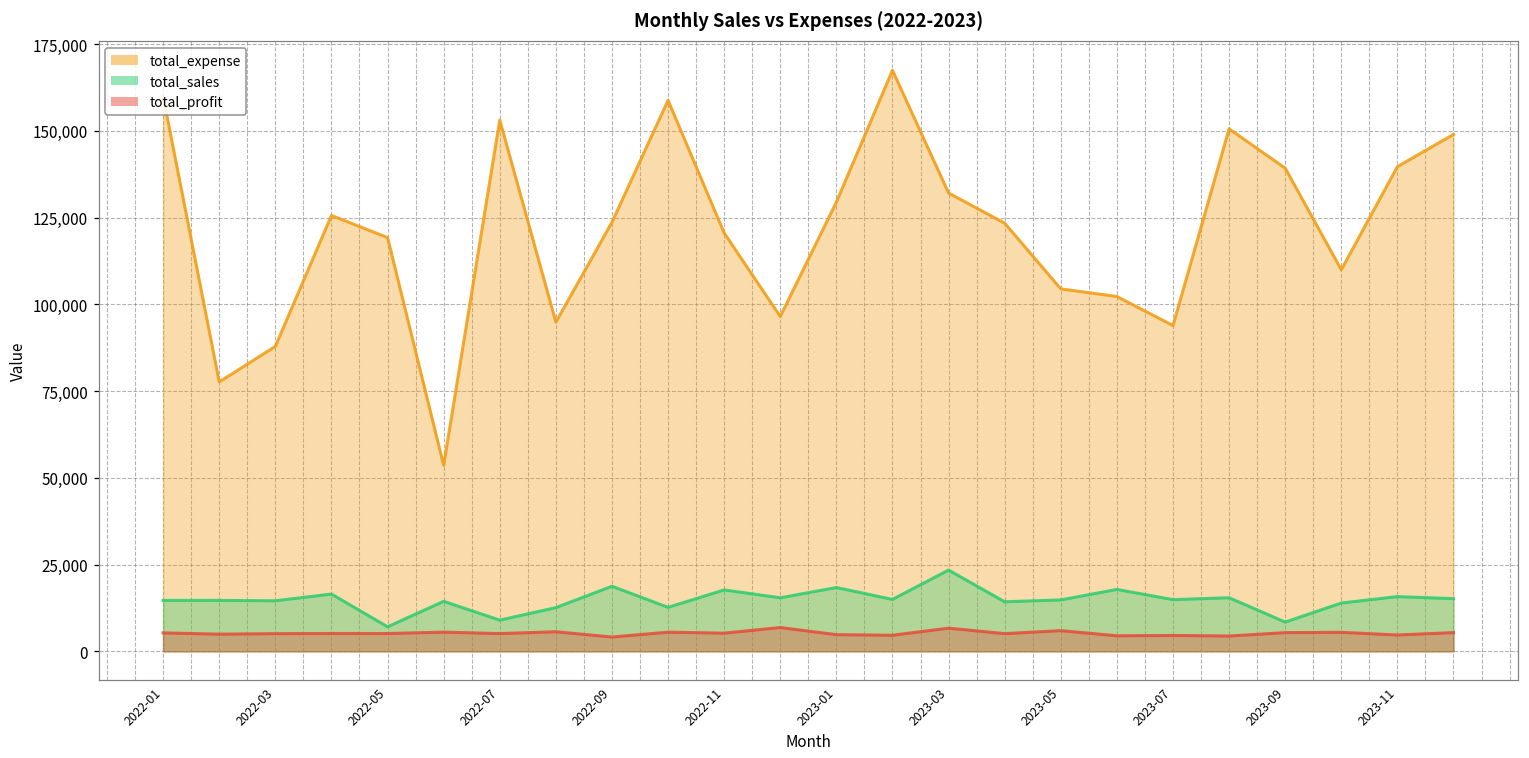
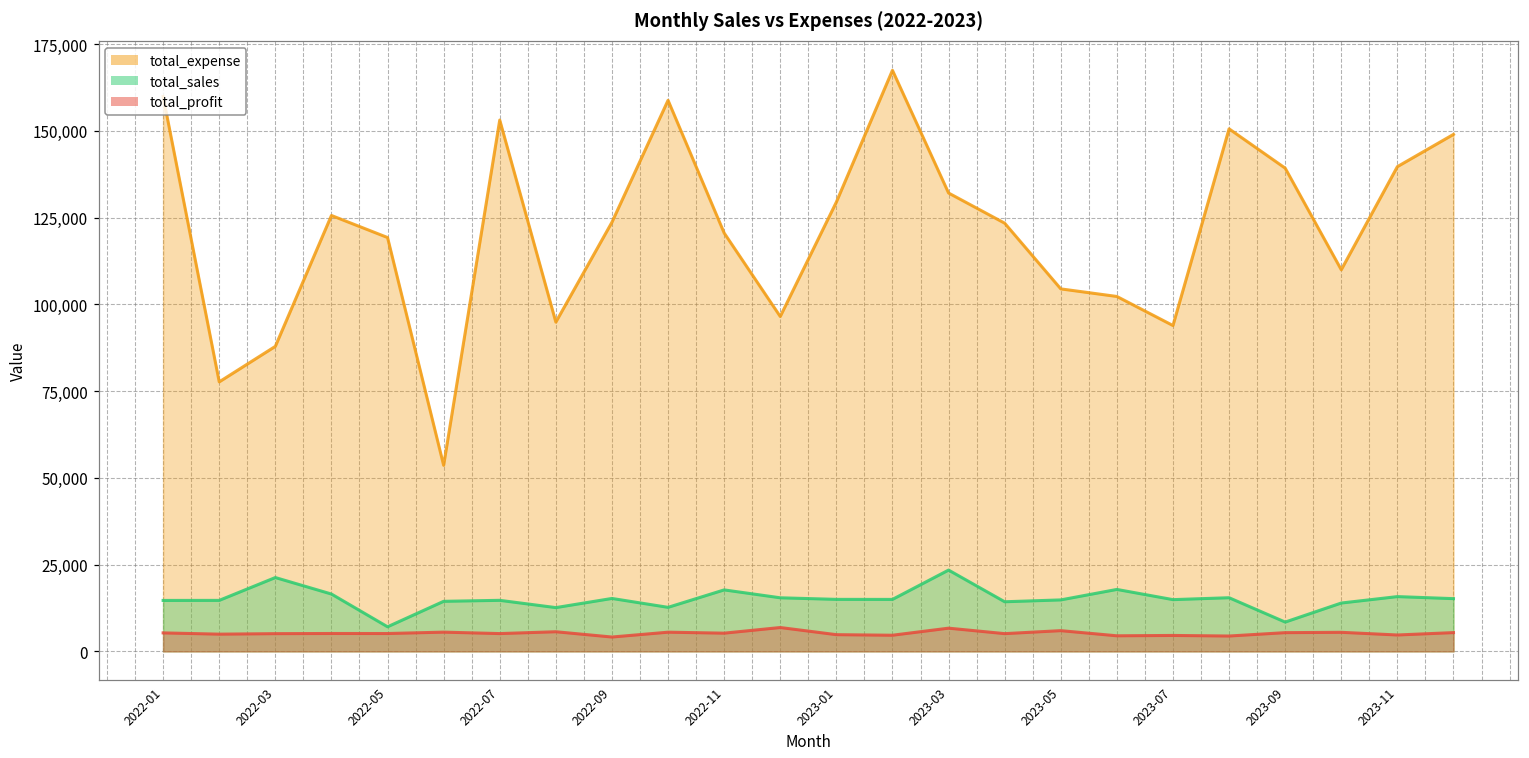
  {
    "total_sales": {
      "2022-01": "15,000",
-     "2022-03": "15,000",
+     "2022-03": "21,000",
      "2022-05": "7,000",
-     "2022-07": "9,000",
-     "2022-09": "19,000",
+     "2022-07": "15,000",
+     "2022-09": "15,000",
      "2022-11": "18,000",
-     "2023-01": "18,000",
+     "2023-01": "15,000",
      "2023-03": "23,000",
      "2023-05": "15,000",
      "2023-07": "15,000",
      "2023-09": "8,000",
      "2023-11": "16,000"
    }
  }
